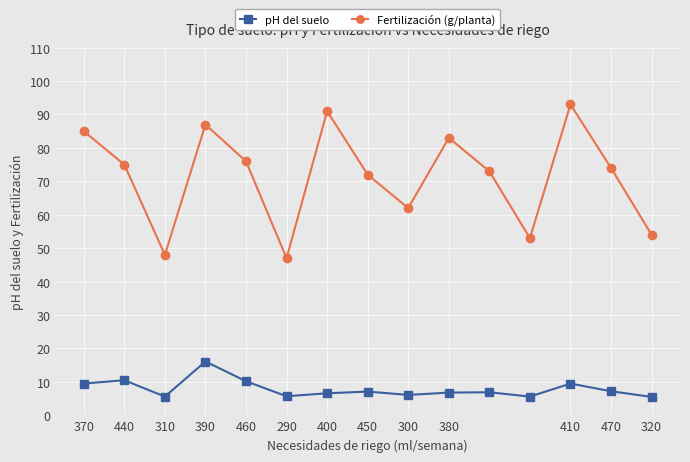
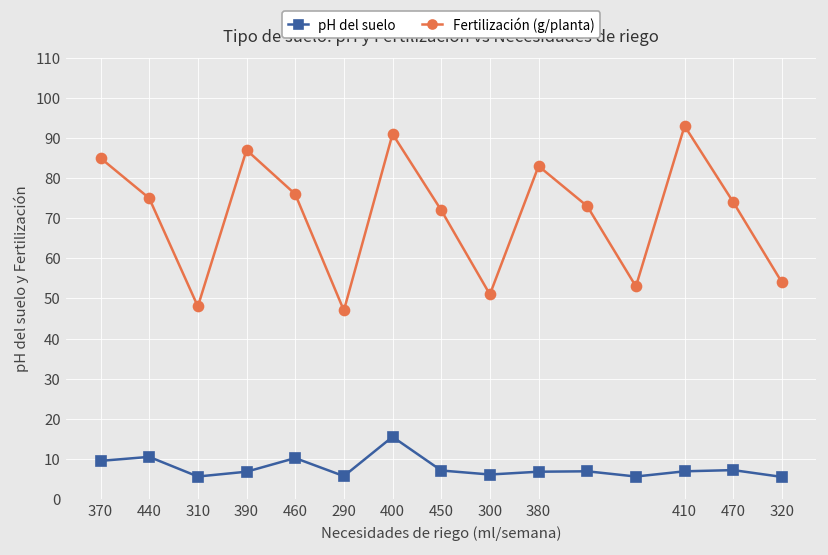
  {
    "pH del suelo": {
      "370": 10,
      "440": 11,
      "310": 6,
-     "390": 16,
+     "390": 7,
      "460": 10,
      "290": 6,
-     "400": 7,
+     "400": 16,
      "450": 7,
      "300": 6,
      "380": 7,
-     "410": 10,
+     "410": 7,
      "470": 7,
      "320": 6
    },
    "Fertilización (g/planta)": {
      "370": 85,
      "440": 75,
      "310": 48,
      "390": 87,
      "460": 76,
      "290": 47,
      "400": 91,
      "450": 72,
-     "300": 62,
+     "300": 51,
      "380": 83,
      "410": 93,
      "470": 74,
      "320": 54
    }
  }
